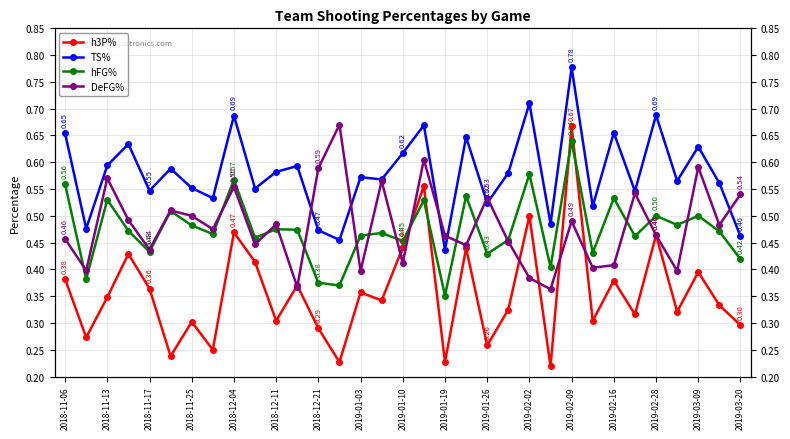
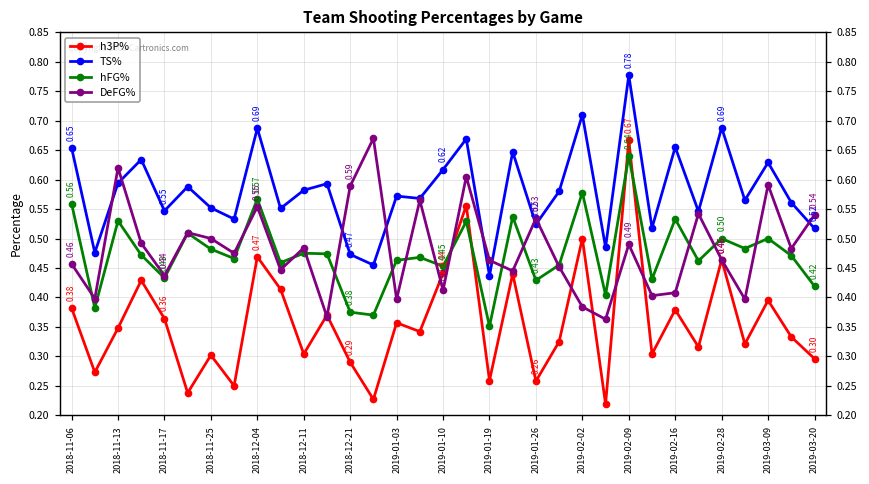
  {
    "h3P%": {
      "2018-11-13": 0.35,
      "2018-11-25": 0.30,
      "2018-12-11": 0.30,
      "2019-01-03": 0.36,
-     "2019-01-19": 0.23,
+     "2019-01-19": 0.26,
      "2019-02-02": 0.50,
      "2019-02-16": 0.38,
      "2019-03-09": 0.40
    },
    "TS%": {
      "2018-11-06": 0.65,
      "2018-11-17": 0.55,
      "2018-12-04": 0.69,
      "2018-12-21": 0.47,
      "2019-01-10": 0.62,
      "2019-02-09": 0.78,
      "2019-02-28": 0.69,
-     "2019-03-20": 0.46
+     "2019-03-20": 0.52
    },
    "hFG%": {
      "2018-11-06": 0.56,
      "2018-12-21": 0.38,
      "2019-01-26": 0.43,
      "2019-02-28": 0.50
    },
    "DeFG%": {
-     "2018-11-13": 0.57,
+     "2018-11-13": 0.62,
      "2018-11-25": 0.50,
      "2018-12-11": 0.48,
      "2019-01-03": 0.40,
      "2019-01-19": 0.46,
      "2019-02-02": 0.38,
      "2019-02-16": 0.41,
      "2019-03-09": 0.59
    }
  }
